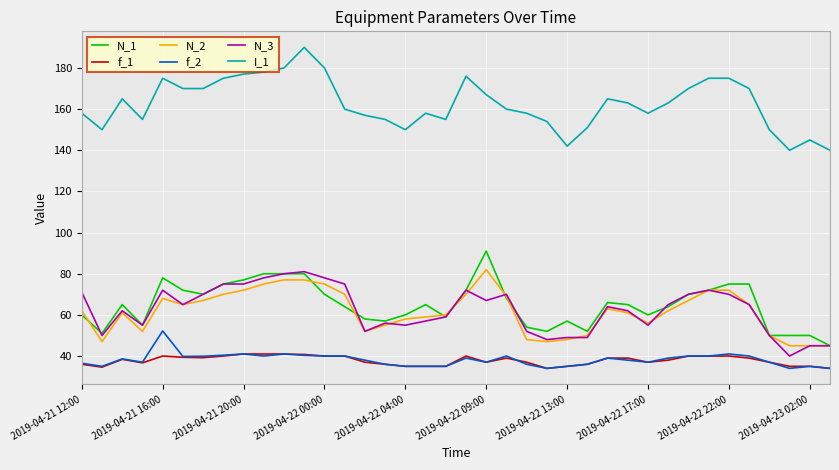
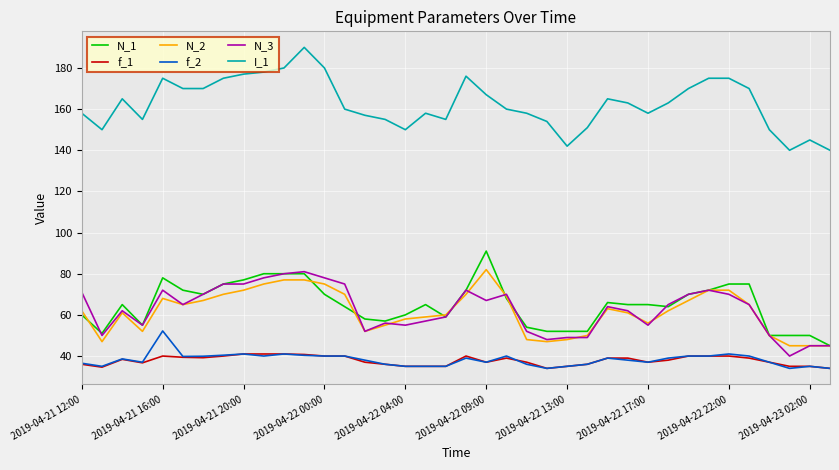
  {
    "N_1": {
      "2019-04-21 12:00": 60,
      "2019-04-21 16:00": 78,
      "2019-04-21 20:00": 77,
      "2019-04-22 00:00": 70,
      "2019-04-22 04:00": 60,
      "2019-04-22 09:00": 91,
-     "2019-04-22 13:00": 57,
-     "2019-04-22 17:00": 60,
+     "2019-04-22 13:00": 52,
+     "2019-04-22 17:00": 65,
      "2019-04-22 22:00": 75,
      "2019-04-23 02:00": 50
    },
    "f_1": {
      "2019-04-21 16:00": 40
    },
    "N_2": {
      "2019-04-21 12:00": 62,
      "2019-04-21 16:00": 68,
      "2019-04-21 20:00": 72,
      "2019-04-22 00:00": 75,
      "2019-04-22 04:00": 58,
      "2019-04-22 09:00": 82,
      "2019-04-22 22:00": 72
    },
    "f_2": {
      "2019-04-21 16:00": 52
    },
    "N_3": {
      "2019-04-21 12:00": 71,
      "2019-04-21 16:00": 72,
      "2019-04-21 20:00": 75,
      "2019-04-22 00:00": 78,
      "2019-04-22 04:00": 55,
      "2019-04-22 09:00": 67,
      "2019-04-22 22:00": 70
    },
    "I_1": {
      "2019-04-21 12:00": 158,
      "2019-04-21 16:00": 175,
      "2019-04-21 20:00": 177,
      "2019-04-22 00:00": 180,
      "2019-04-22 04:00": 150,
      "2019-04-22 09:00": 167,
      "2019-04-22 13:00": 142,
      "2019-04-22 17:00": 158,
      "2019-04-22 22:00": 175,
      "2019-04-23 02:00": 145
    }
  }
